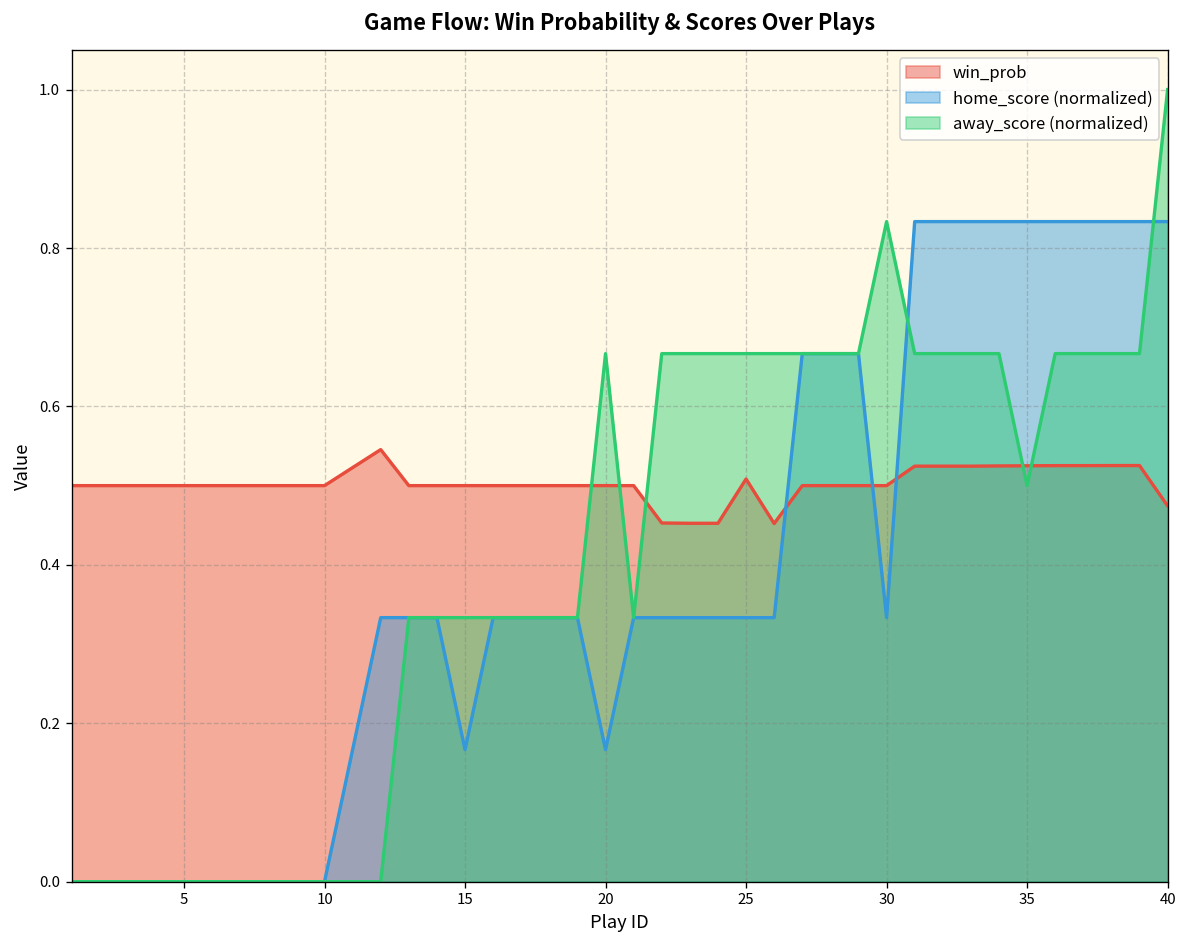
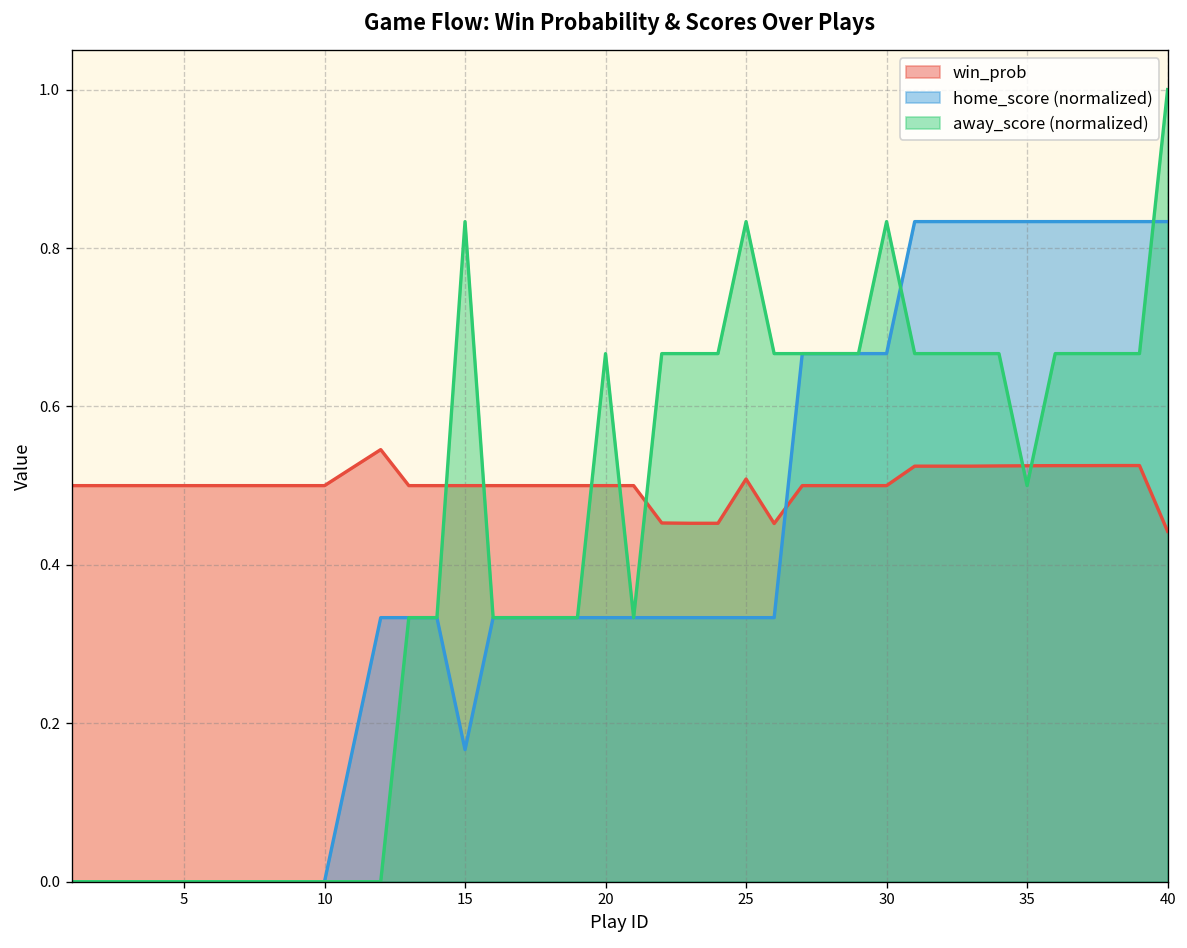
  {
    "win_prob": {
      "5": 0.50,
      "10": 0.50,
      "15": 0.50,
      "20": 0.50,
      "25": 0.51,
      "30": 0.50,
      "35": 0.53,
-     "40": 0.47
+     "40": 0.44
    },
    "home_score (normalized)": {
      "15": 0.17,
-     "20": 0.17,
+     "20": 0.33,
      "25": 0.33,
-     "30": 0.33,
+     "30": 0.67,
      "35": 0.83,
      "40": 0.83
    },
    "away_score (normalized)": {
-     "15": 0.33,
+     "15": 0.83,
      "20": 0.67,
-     "25": 0.67,
+     "25": 0.83,
      "30": 0.83,
      "35": 0.50,
      "40": 1.00
    }
  }
